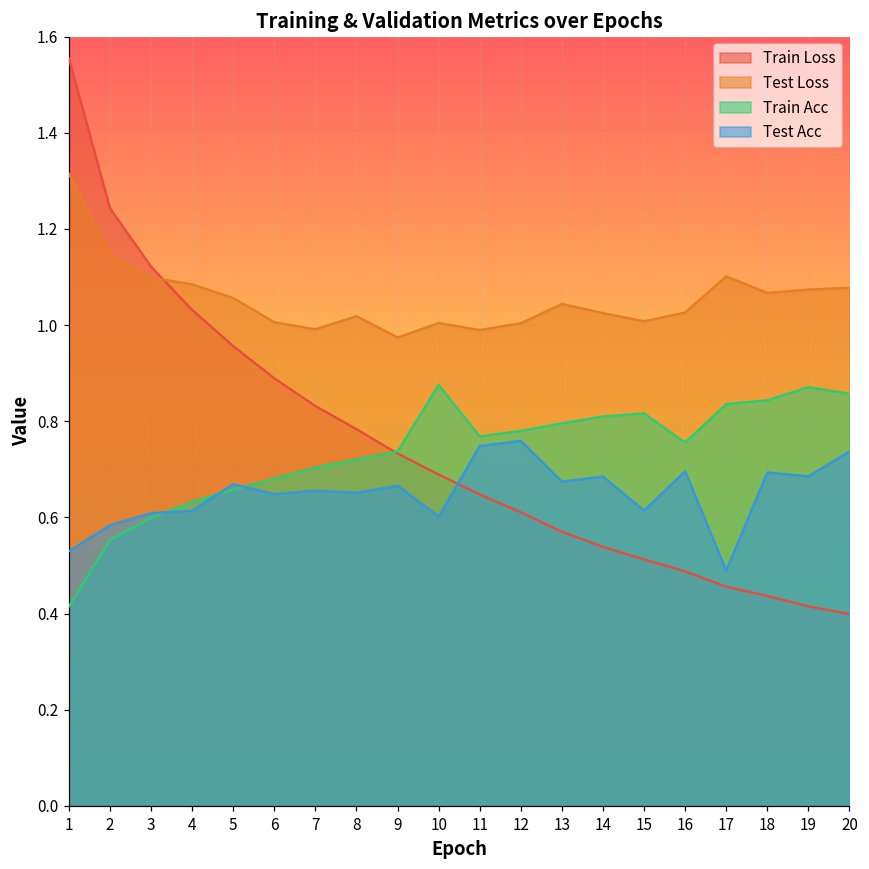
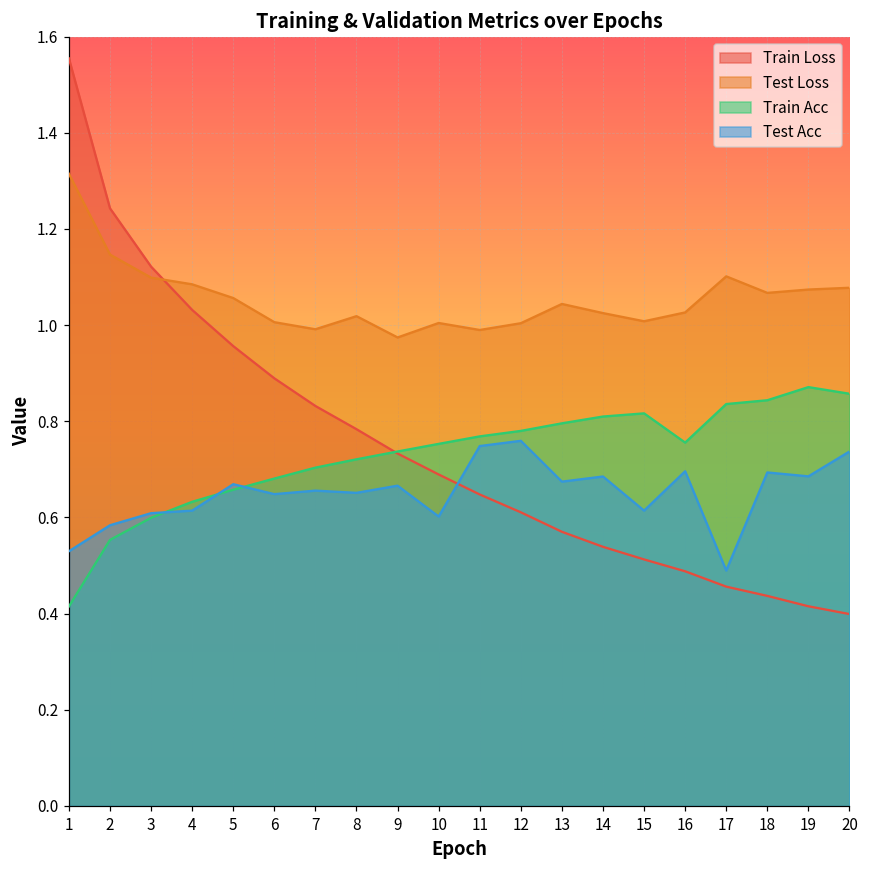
  {
    "Train Acc": {
      "1": 0.41,
      "2": 0.55,
      "3": 0.60,
      "4": 0.63,
      "5": 0.66,
      "6": 0.68,
      "7": 0.70,
      "8": 0.72,
-     "10": 0.88,
+     "10": 0.75,
      "11": 0.77,
      "12": 0.78,
      "13": 0.80,
      "14": 0.81,
      "15": 0.82,
      "16": 0.76,
      "17": 0.84,
      "18": 0.84,
      "19": 0.87,
      "20": 0.86
    },
    "Test Acc": {
      "1": 0.53,
      "2": 0.58,
      "3": 0.61,
      "4": 0.61,
      "5": 0.67,
      "6": 0.65,
      "7": 0.66,
      "8": 0.65,
      "9": 0.67,
      "10": 0.60,
      "11": 0.75,
      "12": 0.76,
      "13": 0.67,
      "14": 0.69,
      "15": 0.61,
      "16": 0.70,
      "17": 0.49,
      "18": 0.69,
      "19": 0.69,
      "20": 0.74
    }
  }
